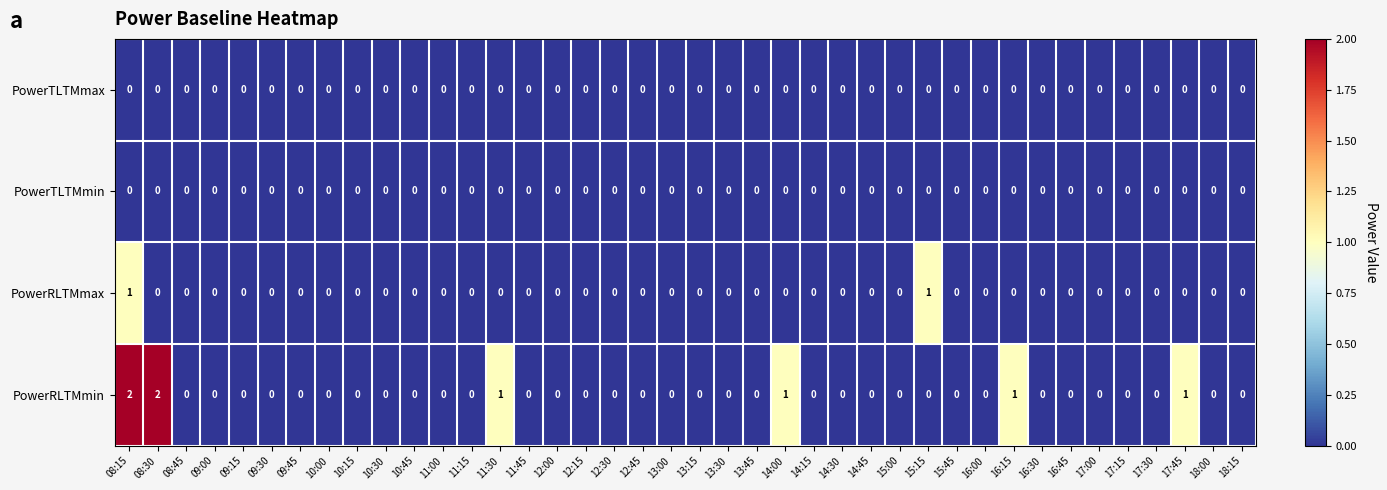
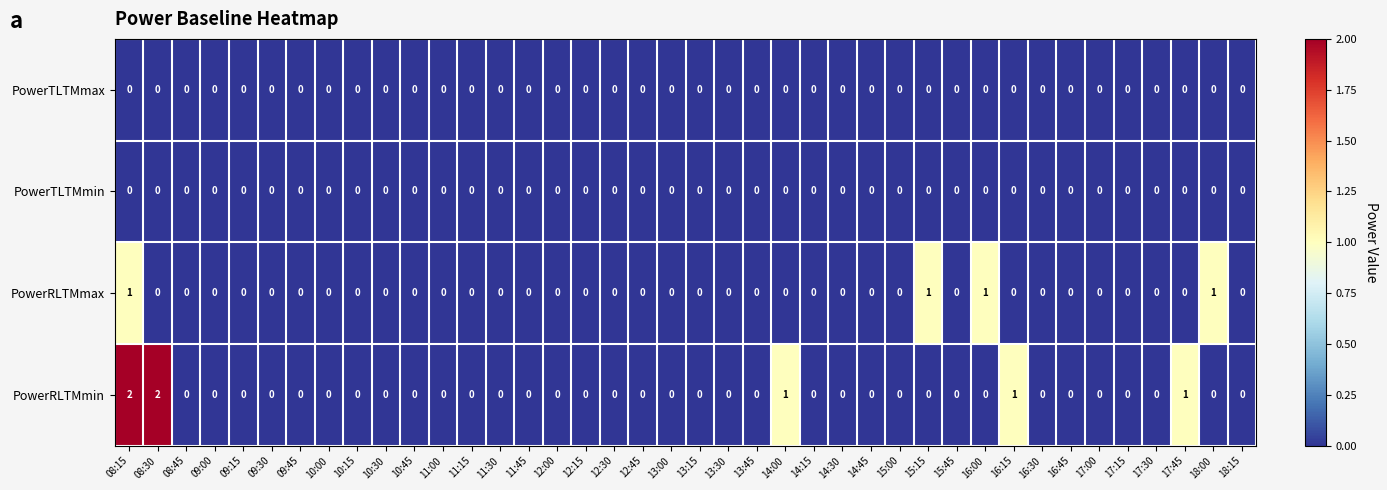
  {
    "PowerTLTMmax": {
      "08:15": 0,
      "08:30": 0,
      "08:45": 0,
      "09:00": 0,
      "09:15": 0,
      "09:30": 0,
      "09:45": 0,
      "10:00": 0,
      "10:15": 0,
      "10:30": 0,
      "10:45": 0,
      "11:00": 0,
      "11:15": 0,
      "11:30": 0,
      "11:45": 0,
      "12:00": 0,
      "12:15": 0,
      "12:30": 0,
      "12:45": 0,
      "13:00": 0,
      "13:15": 0,
      "13:30": 0,
      "13:45": 0,
      "14:00": 0,
      "14:15": 0,
      "14:30": 0,
      "14:45": 0,
      "15:00": 0,
      "15:15": 0,
      "15:45": 0,
      "16:00": 0,
      "16:15": 0,
      "16:30": 0,
      "16:45": 0,
      "17:00": 0,
      "17:15": 0,
      "17:30": 0,
      "17:45": 0,
      "18:00": 0,
      "18:15": 0
    },
    "PowerTLTMmin": {
      "08:15": 0,
      "08:30": 0,
      "08:45": 0,
      "09:00": 0,
      "09:15": 0,
      "09:30": 0,
      "09:45": 0,
      "10:00": 0,
      "10:15": 0,
      "10:30": 0,
      "10:45": 0,
      "11:00": 0,
      "11:15": 0,
      "11:30": 0,
      "11:45": 0,
      "12:00": 0,
      "12:15": 0,
      "12:30": 0,
      "12:45": 0,
      "13:00": 0,
      "13:15": 0,
      "13:30": 0,
      "13:45": 0,
      "14:00": 0,
      "14:15": 0,
      "14:30": 0,
      "14:45": 0,
      "15:00": 0,
      "15:15": 0,
      "15:45": 0,
      "16:00": 0,
      "16:15": 0,
      "16:30": 0,
      "16:45": 0,
      "17:00": 0,
      "17:15": 0,
      "17:30": 0,
      "17:45": 0,
      "18:00": 0,
      "18:15": 0
    },
    "PowerRLTMmax": {
      "08:15": 1,
      "08:30": 0,
      "08:45": 0,
      "09:00": 0,
      "09:15": 0,
      "09:30": 0,
      "09:45": 0,
      "10:00": 0,
      "10:15": 0,
      "10:30": 0,
      "10:45": 0,
      "11:00": 0,
      "11:15": 0,
      "11:30": 0,
      "11:45": 0,
      "12:00": 0,
      "12:15": 0,
      "12:30": 0,
      "12:45": 0,
      "13:00": 0,
      "13:15": 0,
      "13:30": 0,
      "13:45": 0,
      "14:00": 0,
      "14:15": 0,
      "14:30": 0,
      "14:45": 0,
      "15:00": 0,
      "15:15": 1,
      "15:45": 0,
-     "16:00": 0,
+     "16:00": 1,
      "16:15": 0,
      "16:30": 0,
      "16:45": 0,
      "17:00": 0,
      "17:15": 0,
      "17:30": 0,
      "17:45": 0,
-     "18:00": 0,
+     "18:00": 1,
      "18:15": 0
    },
    "PowerRLTMmin": {
      "08:15": 2,
      "08:30": 2,
      "08:45": 0,
      "09:00": 0,
      "09:15": 0,
      "09:30": 0,
      "09:45": 0,
      "10:00": 0,
      "10:15": 0,
      "10:30": 0,
      "10:45": 0,
      "11:00": 0,
      "11:15": 0,
-     "11:30": 1,
+     "11:30": 0,
      "11:45": 0,
      "12:00": 0,
      "12:15": 0,
      "12:30": 0,
      "12:45": 0,
      "13:00": 0,
      "13:15": 0,
      "13:30": 0,
      "13:45": 0,
      "14:00": 1,
      "14:15": 0,
      "14:30": 0,
      "14:45": 0,
      "15:00": 0,
      "15:15": 0,
      "15:45": 0,
      "16:00": 0,
      "16:15": 1,
      "16:30": 0,
      "16:45": 0,
      "17:00": 0,
      "17:15": 0,
      "17:30": 0,
      "17:45": 1,
      "18:00": 0,
      "18:15": 0
    }
  }
